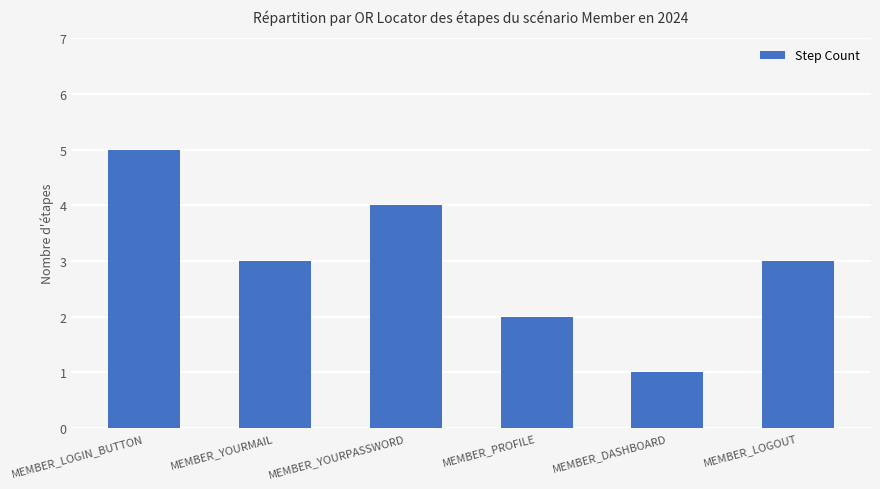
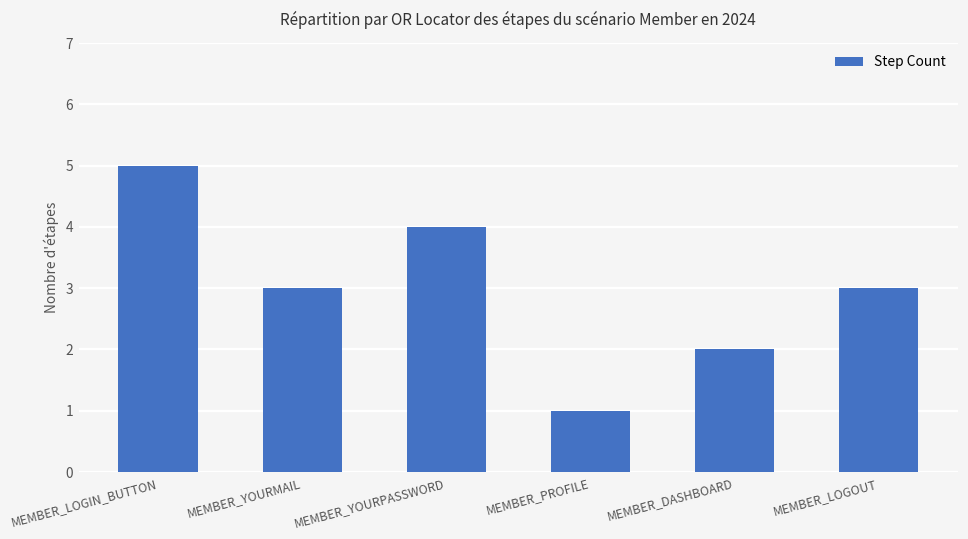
  {
    "MEMBER_LOGIN_BUTTON": 5,
    "MEMBER_YOURMAIL": 3,
    "MEMBER_YOURPASSWORD": 4,
-   "MEMBER_PROFILE": 2,
-   "MEMBER_DASHBOARD": 1,
+   "MEMBER_PROFILE": 1,
+   "MEMBER_DASHBOARD": 2,
    "MEMBER_LOGOUT": 3
  }
